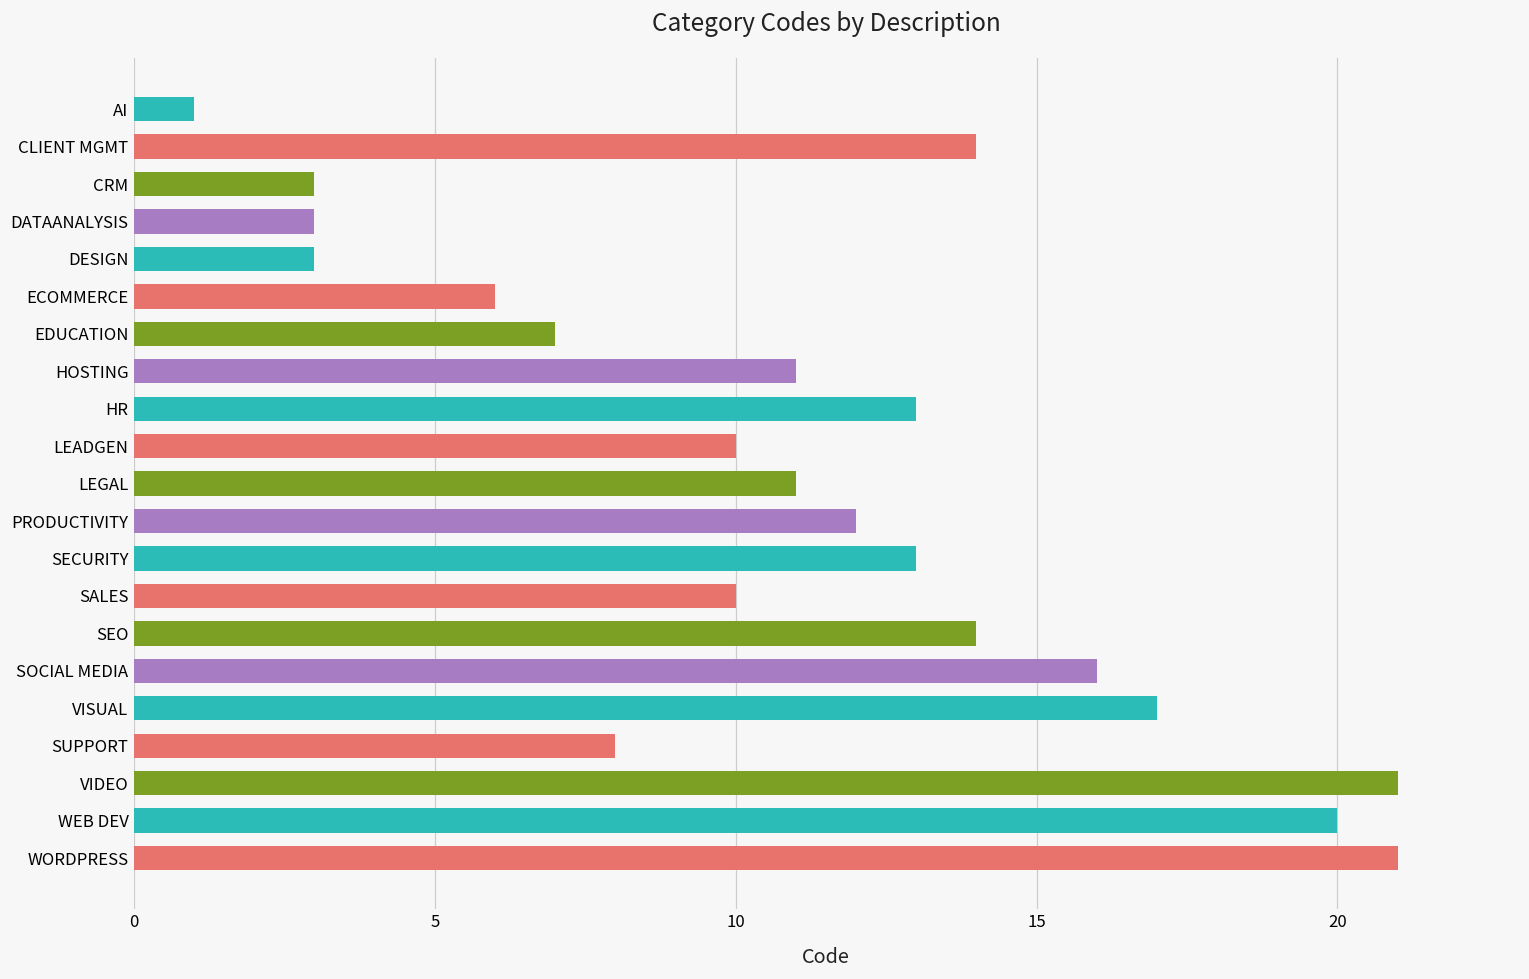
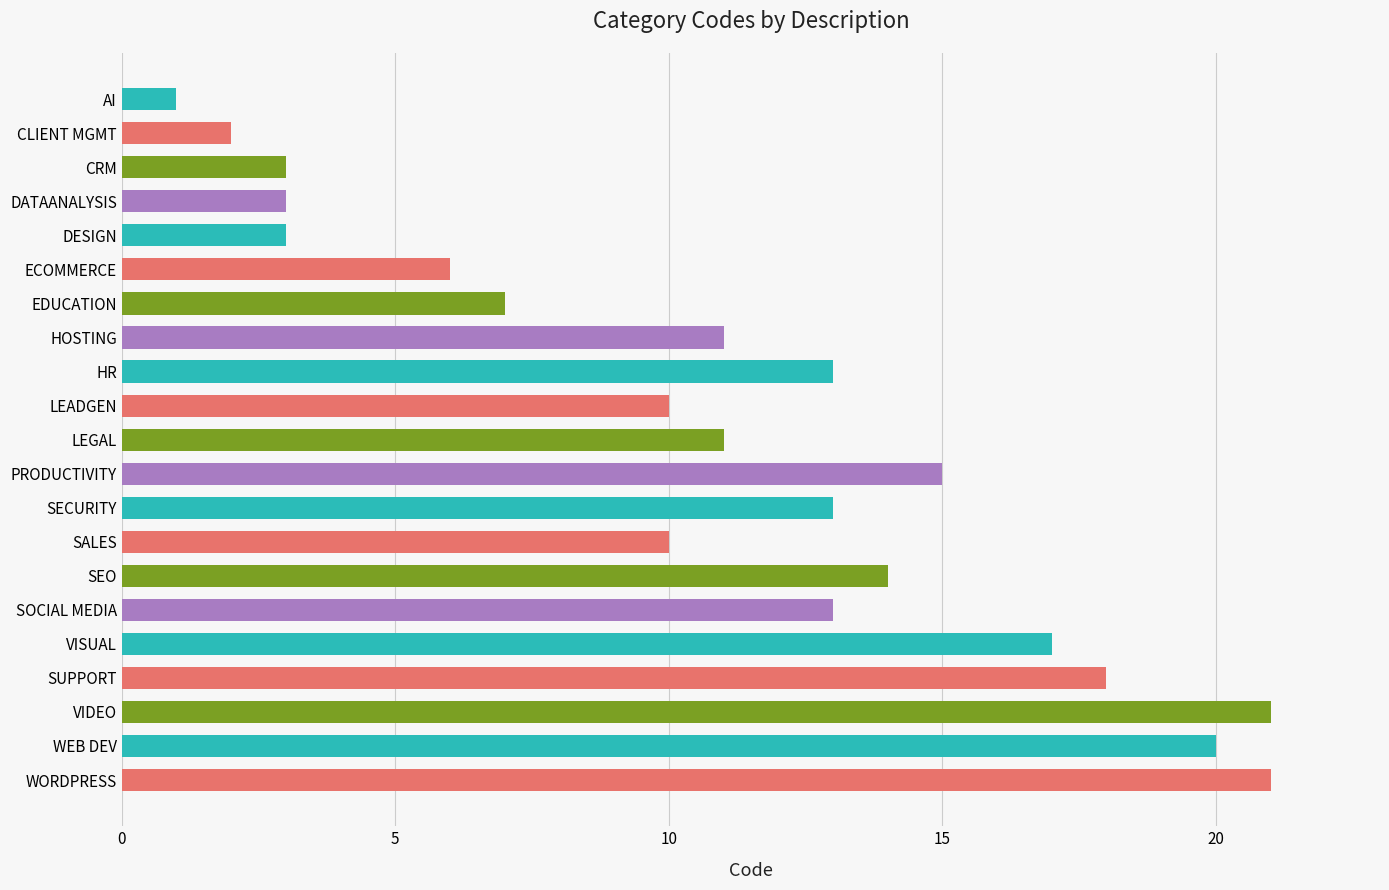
  {
    "AI": 1,
-   "CLIENT MGMT": 14,
+   "CLIENT MGMT": 2,
    "CRM": 3,
    "DATAANALYSIS": 3,
    "DESIGN": 3,
    "ECOMMERCE": 6,
    "EDUCATION": 7,
    "HOSTING": 11,
    "HR": 13,
    "LEADGEN": 10,
    "LEGAL": 11,
-   "PRODUCTIVITY": 12,
+   "PRODUCTIVITY": 15,
    "SECURITY": 13,
    "SALES": 10,
    "SEO": 14,
-   "SOCIAL MEDIA": 16,
+   "SOCIAL MEDIA": 13,
    "VISUAL": 17,
-   "SUPPORT": 8,
+   "SUPPORT": 18,
    "VIDEO": 21,
    "WEB DEV": 20,
    "WORDPRESS": 21
  }
